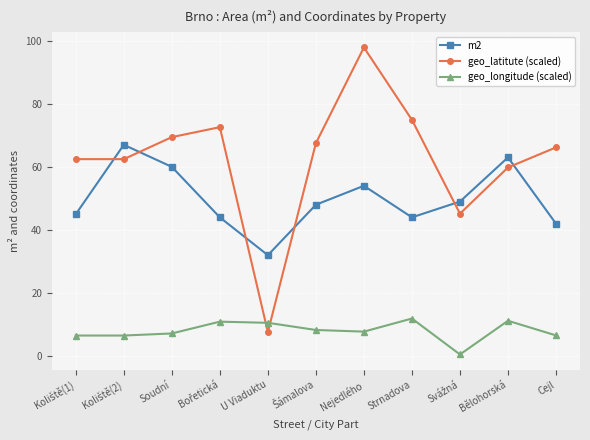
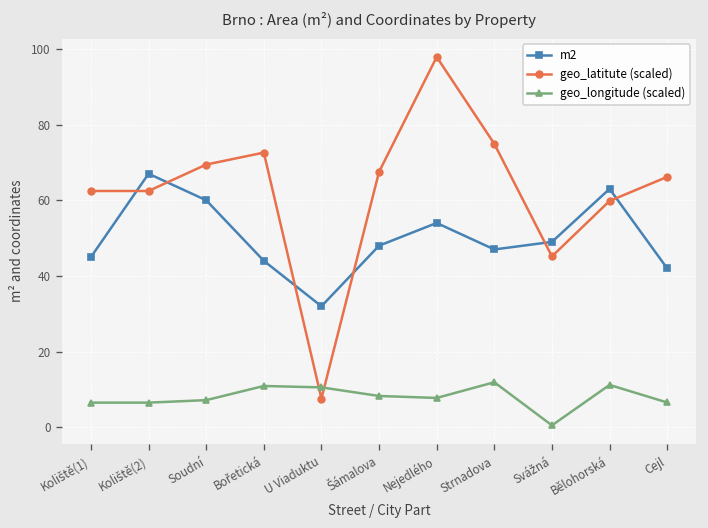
  {
    "m2": {
      "Koliště(1)": 45,
      "Koliště(2)": 67,
      "Soudní": 60,
      "Bořetická": 44,
      "U Viaduktu": 32,
      "Šámalova": 48,
      "Nejedlého": 54,
-     "Strnadova": 44,
+     "Strnadova": 47,
      "Svážná": 49,
      "Bělohorská": 63,
      "Cejl": 42
    },
    "geo_latitute (scaled)": {
      "Koliště(1)": 62,
      "Koliště(2)": 62,
      "Soudní": 69,
      "Bořetická": 73,
      "U Viaduktu": 8,
      "Šámalova": 68,
      "Nejedlého": 98,
      "Strnadova": 75,
      "Svážná": 45,
      "Bělohorská": 60,
      "Cejl": 66
    },
    "geo_longitude (scaled)": {
      "Koliště(1)": 7,
      "Koliště(2)": 7,
      "Soudní": 7,
      "Bořetická": 11,
      "U Viaduktu": 11,
      "Šámalova": 8,
      "Nejedlého": 8,
      "Strnadova": 12,
      "Svážná": 1,
      "Bělohorská": 11,
      "Cejl": 7
    }
  }
